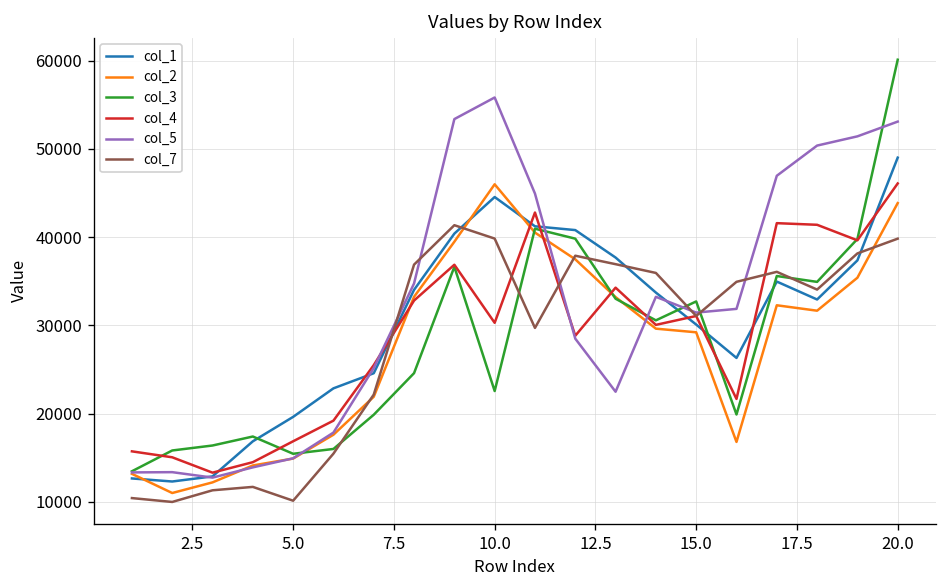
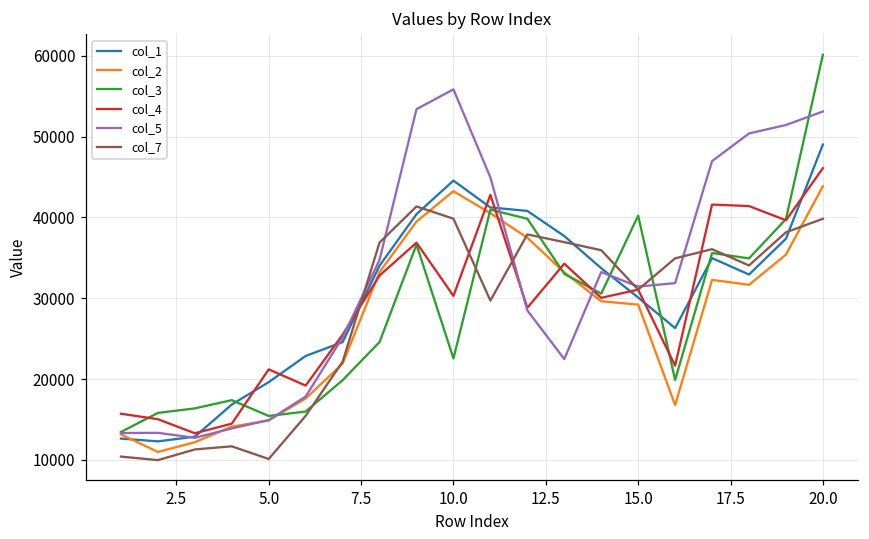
  {
    "col_1": {
      "5.0": 20000,
      "10.0": 45000,
      "15.0": 30000,
      "20.0": 49000
    },
    "col_2": {
-     "10.0": 46000,
+     "10.0": 43000,
      "15.0": 29000,
      "20.0": 44000
    },
    "col_3": {
      "5.0": 15000,
      "10.0": 23000,
-     "15.0": 33000,
+     "15.0": 40000,
      "20.0": 60000
    },
    "col_4": {
-     "5.0": 17000,
+     "5.0": 21000,
      "10.0": 30000,
      "20.0": 46000
    },
    "col_5": {
      "10.0": 56000,
      "15.0": 31000,
      "20.0": 53000
    },
    "col_7": {
      "5.0": 10000,
      "10.0": 40000,
      "20.0": 40000
    }
  }
